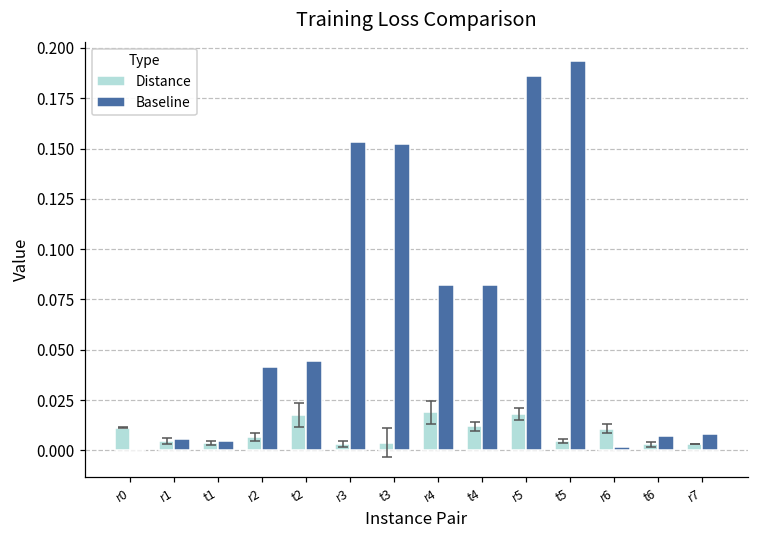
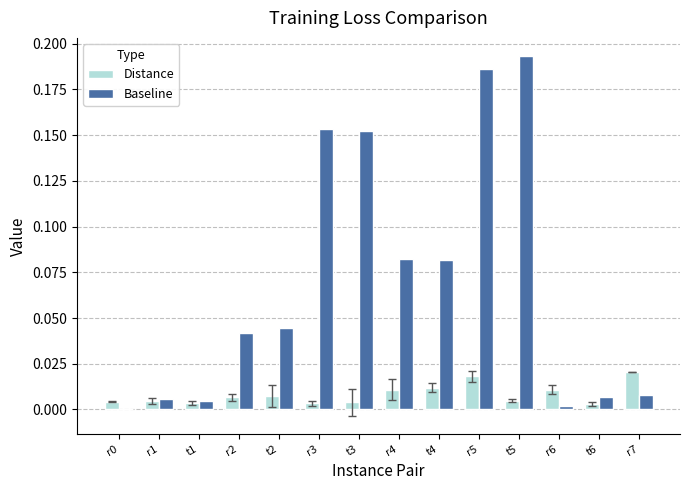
  {
    "Distance": {
-     "r0": 0.011,
+     "r0": 0.004,
      "r1": 0.005,
      "t1": 0.004,
      "r2": 0.007,
-     "t2": 0.018,
+     "t2": 0.008,
      "r3": 0.003,
      "t3": 0.004,
-     "r4": 0.019,
+     "r4": 0.011,
      "t4": 0.012,
      "r5": 0.018,
      "t5": 0.005,
      "r6": 0.011,
      "t6": 0.003,
-     "r7": 0.003
+     "r7": 0.020
    }
  }
